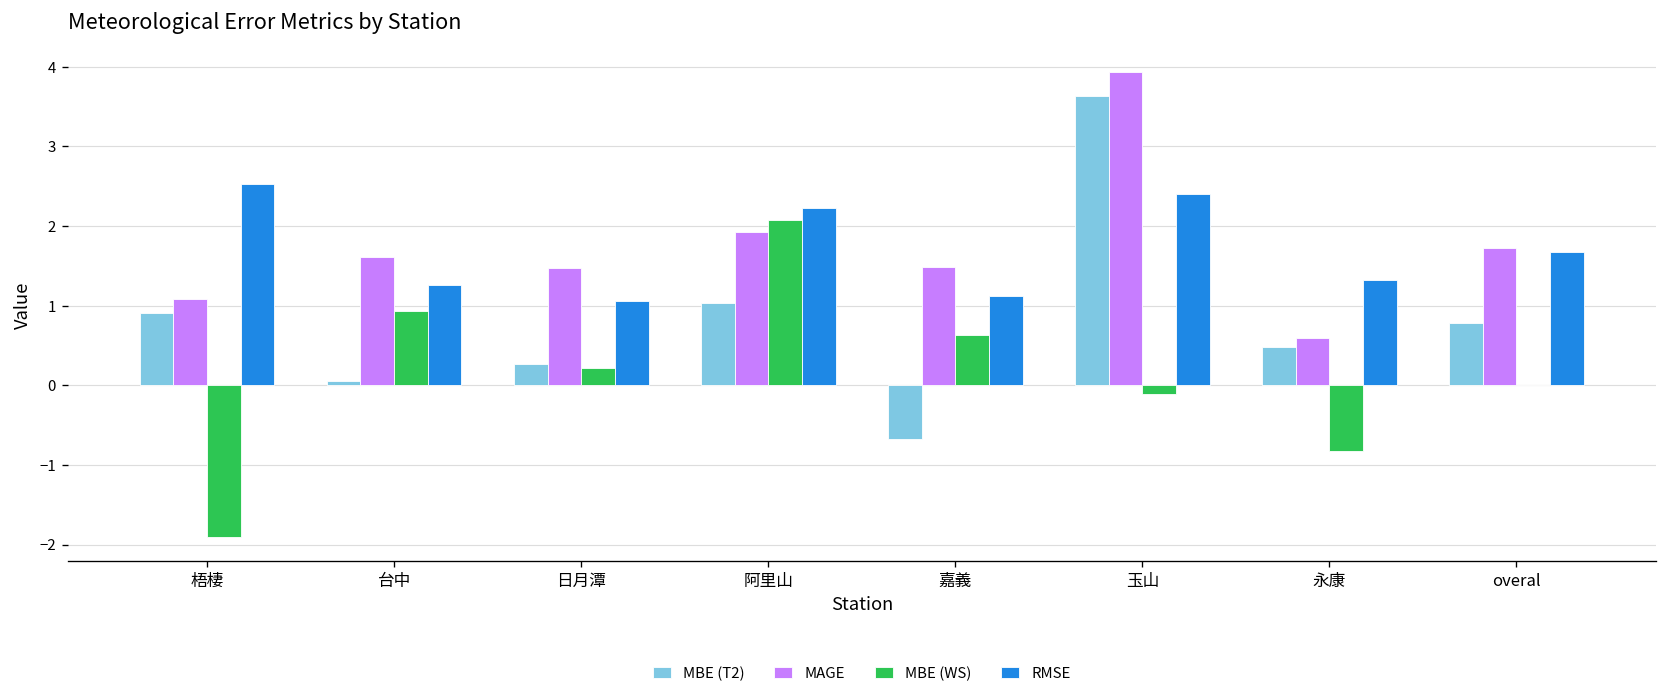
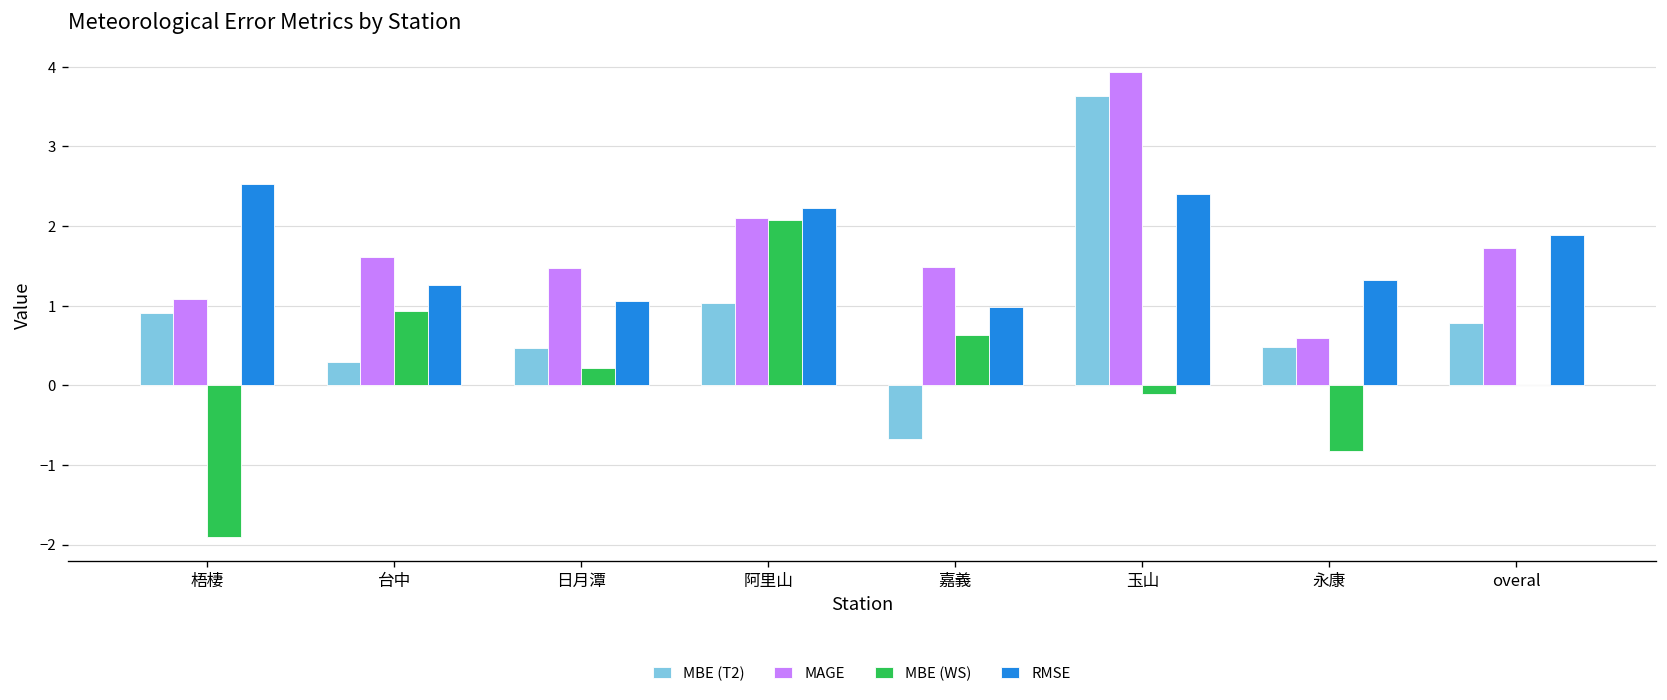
  {
    "MBE (T2)": {
      "梧棲": 0.9,
-     "台中": 0.1,
-     "日月潭": 0.3,
+     "台中": 0.3,
+     "日月潭": 0.5,
      "阿里山": 1.0,
      "嘉義": -0.7,
      "玉山": 3.6,
      "永康": 0.5,
      "overal": 0.8
    },
    "MAGE": {
      "梧棲": 1.1,
      "台中": 1.6,
      "日月潭": 1.5,
-     "阿里山": 1.9,
+     "阿里山": 2.1,
      "嘉義": 1.5,
      "玉山": 3.9,
      "永康": 0.6,
      "overal": 1.7
    },
    "MBE (WS)": {
      "梧棲": -1.9,
      "台中": 0.9,
      "日月潭": 0.2,
      "阿里山": 2.1,
      "嘉義": 0.6,
      "玉山": -0.1,
      "永康": -0.8,
      "overal": 0.0
    },
    "RMSE": {
      "梧棲": 2.5,
      "台中": 1.3,
      "日月潭": 1.1,
      "阿里山": 2.2,
-     "嘉義": 1.1,
+     "嘉義": 1.0,
      "玉山": 2.4,
      "永康": 1.3,
-     "overal": 1.7
+     "overal": 1.9
    }
  }
